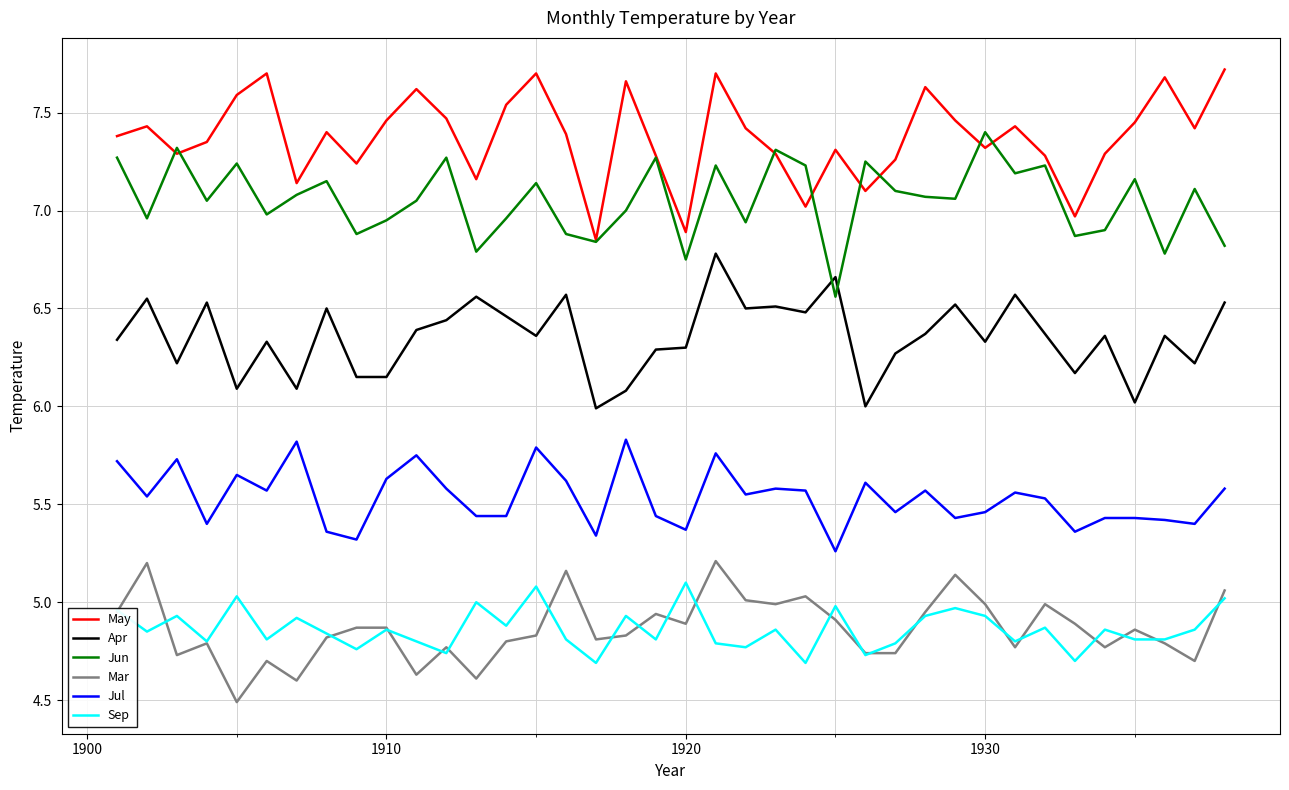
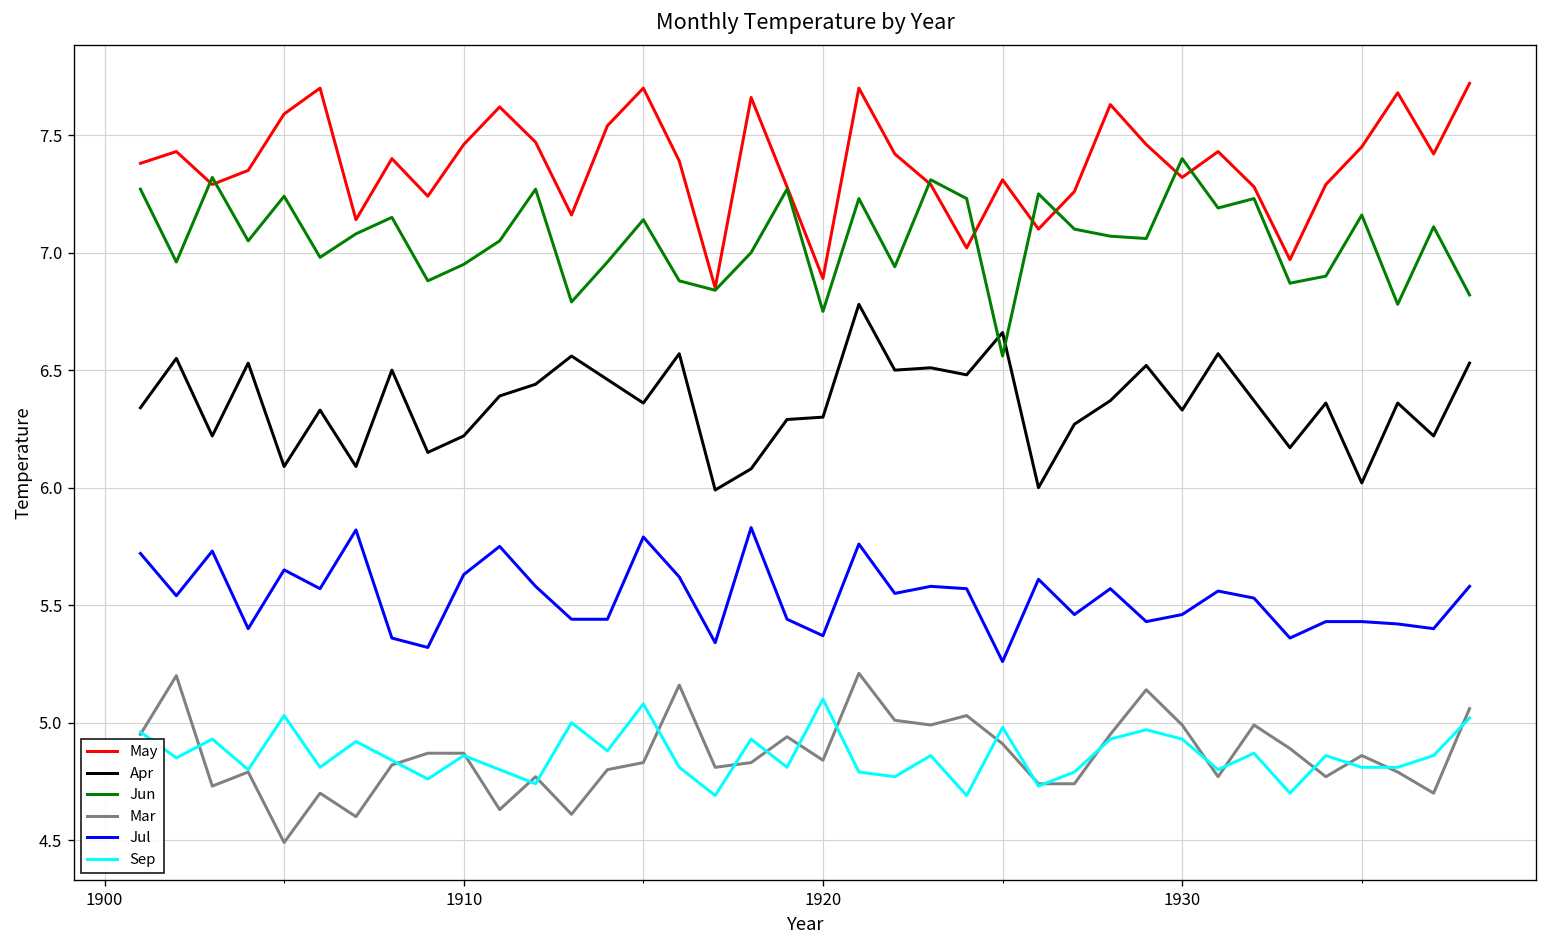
  {
    "May": {
      "1910": 7.46,
      "1920": 6.89,
      "1930": 7.32
    },
    "Apr": {
-     "1910": 6.15,
+     "1910": 6.22,
      "1920": 6.30,
      "1930": 6.33
    },
    "Jun": {
      "1910": 6.95,
      "1920": 6.75,
      "1930": 7.40
    },
    "Mar": {
-     "1920": 4.89,
+     "1920": 4.84,
      "1930": 4.99
    },
    "Jul": {
      "1910": 5.63,
      "1920": 5.37,
      "1930": 5.46
    },
    "Sep": {
      "1920": 5.10,
      "1930": 4.93
    }
  }
